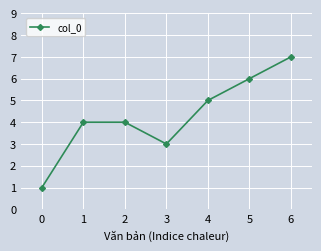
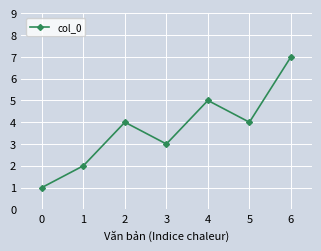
  {
    "0": 1,
-   "1": 4,
+   "1": 2,
    "2": 4,
    "3": 3,
    "4": 5,
-   "5": 6,
+   "5": 4,
    "6": 7
  }
